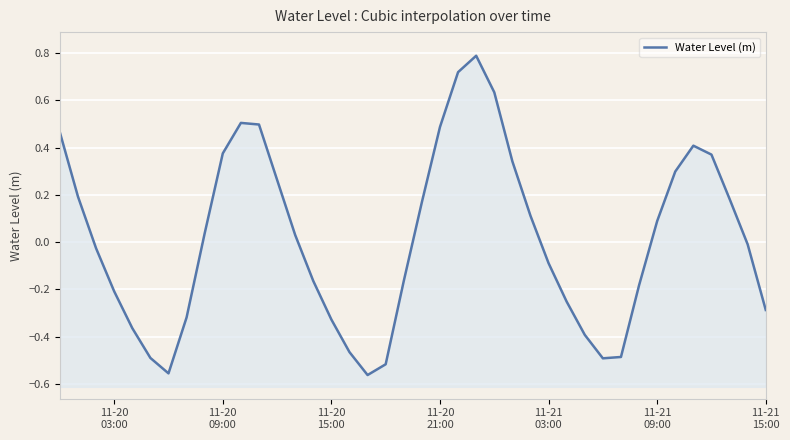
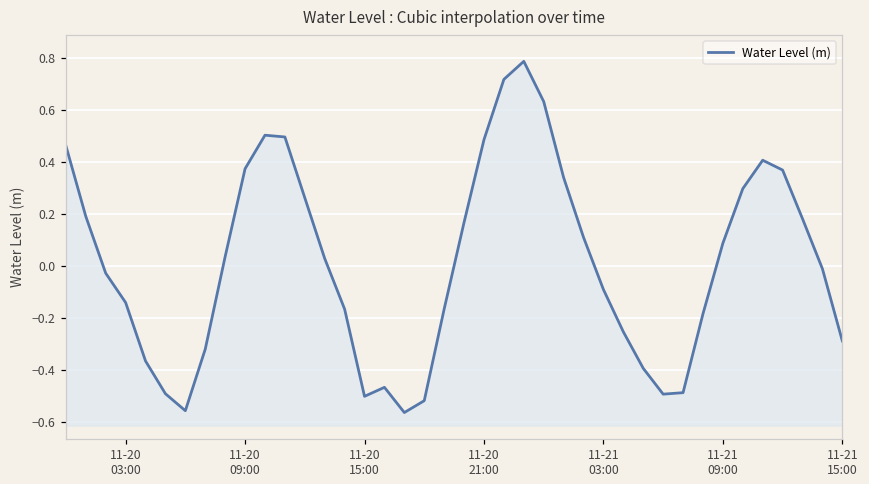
  {
-   "11-20 03:00": -0.21,
+   "11-20 03:00": -0.14,
    "11-20 09:00": 0.38,
-   "11-20 15:00": -0.33,
+   "11-20 15:00": -0.50,
    "11-20 21:00": 0.49,
    "11-21 03:00": -0.09,
    "11-21 09:00": 0.09,
    "11-21 15:00": -0.29
  }
